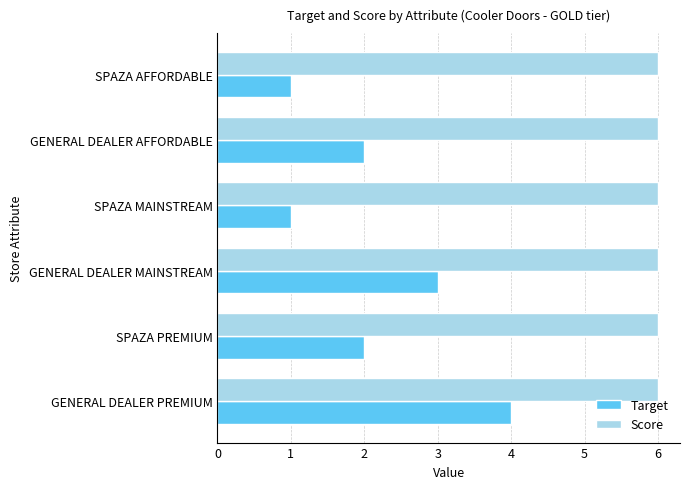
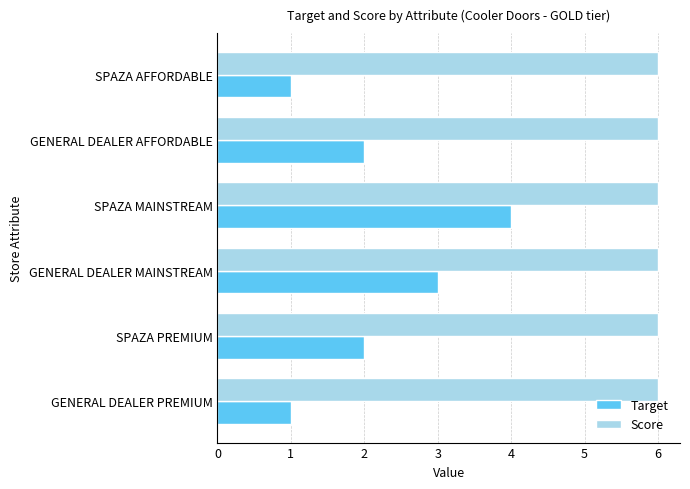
  {
    "Target": {
      "SPAZA AFFORDABLE": 1,
      "GENERAL DEALER AFFORDABLE": 2,
-     "SPAZA MAINSTREAM": 1,
+     "SPAZA MAINSTREAM": 4,
      "GENERAL DEALER MAINSTREAM": 3,
      "SPAZA PREMIUM": 2,
-     "GENERAL DEALER PREMIUM": 4
+     "GENERAL DEALER PREMIUM": 1
    },
    "Score": {
      "SPAZA AFFORDABLE": 6,
      "GENERAL DEALER AFFORDABLE": 6,
      "SPAZA MAINSTREAM": 6,
      "GENERAL DEALER MAINSTREAM": 6,
      "SPAZA PREMIUM": 6,
      "GENERAL DEALER PREMIUM": 6
    }
  }
